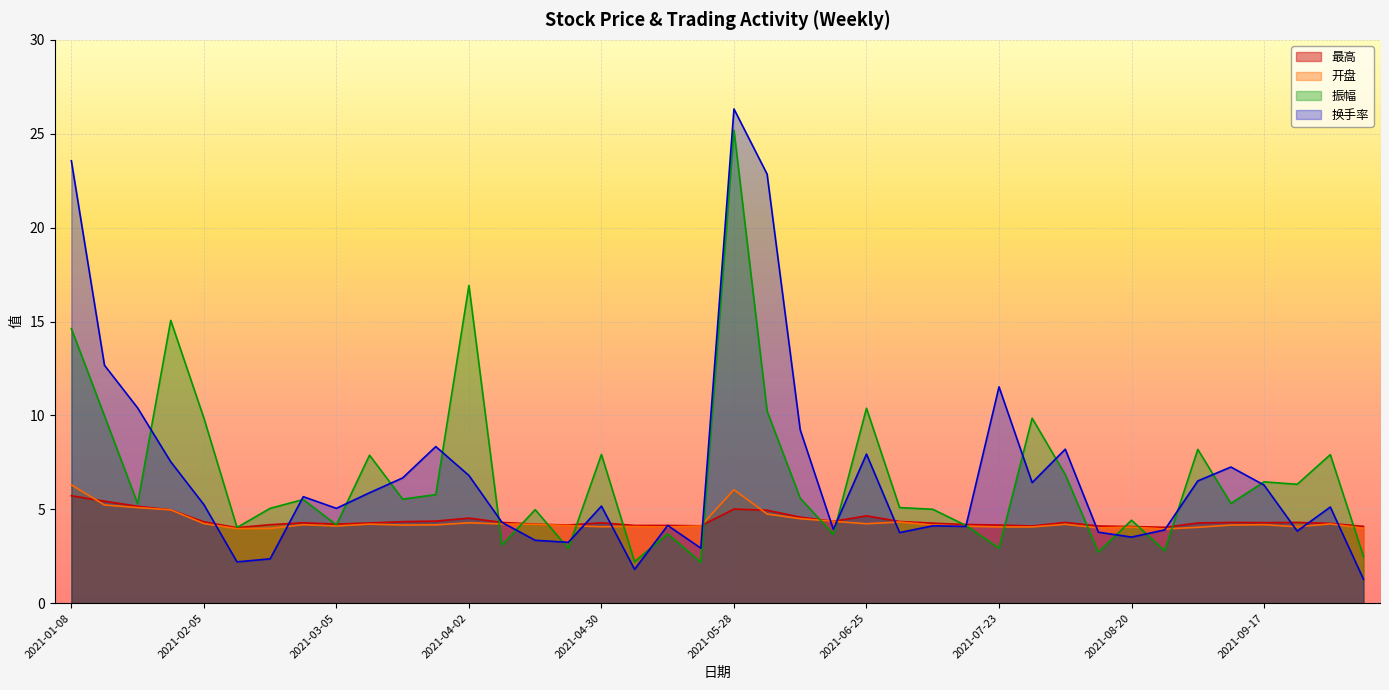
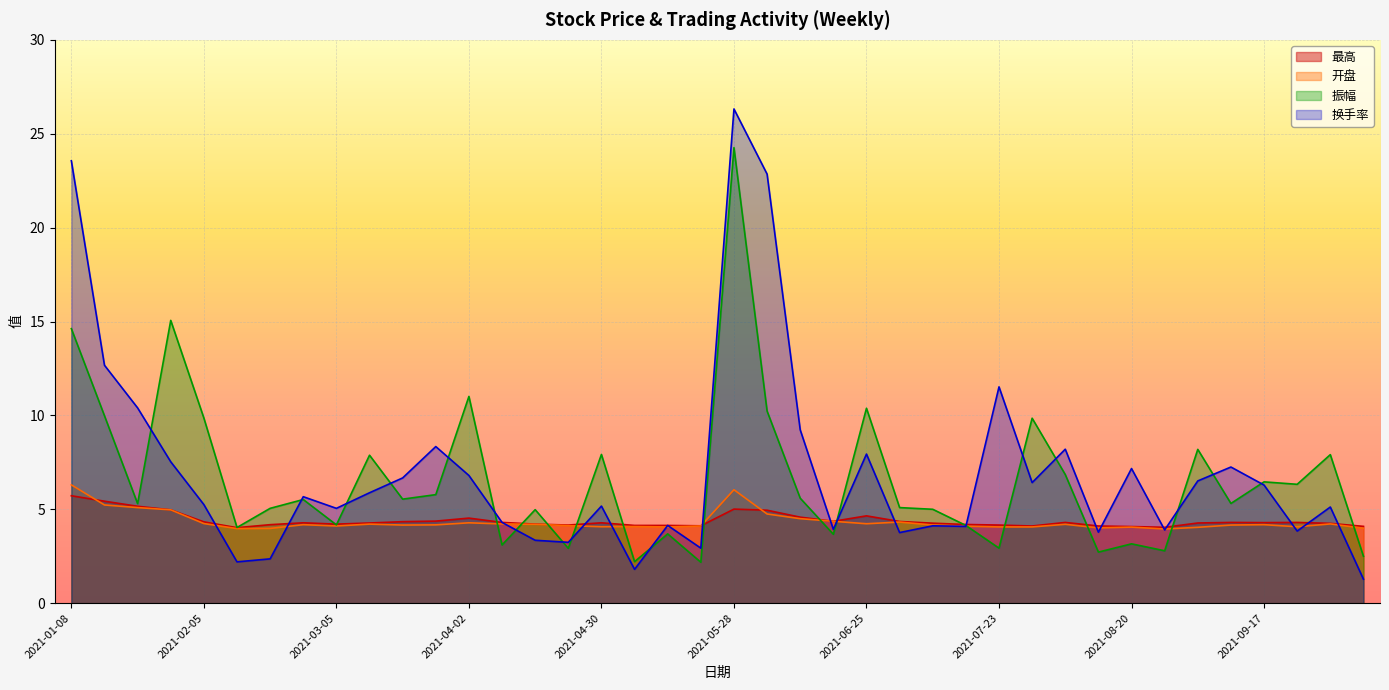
  {
    "最高": {
      "2021-01-08": 5.7,
      "2021-04-02": 4.5,
      "2021-04-30": 4.3,
      "2021-05-28": 5.0,
      "2021-06-25": 4.7
    },
    "开盘": {
      "2021-01-08": 6.3,
      "2021-04-02": 4.3,
      "2021-04-30": 4.1,
      "2021-05-28": 6.0,
      "2021-06-25": 4.2
    },
    "振幅": {
      "2021-01-08": 14.6,
      "2021-02-05": 9.9,
-     "2021-04-02": 16.9,
+     "2021-04-02": 11.0,
      "2021-04-30": 7.9,
-     "2021-05-28": 25.2,
+     "2021-05-28": 24.3,
      "2021-06-25": 10.4,
      "2021-07-23": 2.9,
-     "2021-08-20": 4.4,
+     "2021-08-20": 3.2,
      "2021-09-17": 6.5
    },
    "换手率": {
      "2021-01-08": 23.6,
      "2021-02-05": 5.3,
      "2021-03-05": 5.1,
      "2021-04-02": 6.8,
      "2021-04-30": 5.2,
      "2021-05-28": 26.3,
      "2021-06-25": 7.9,
      "2021-07-23": 11.5,
-     "2021-08-20": 3.5,
+     "2021-08-20": 7.2,
      "2021-09-17": 6.3
    }
  }
